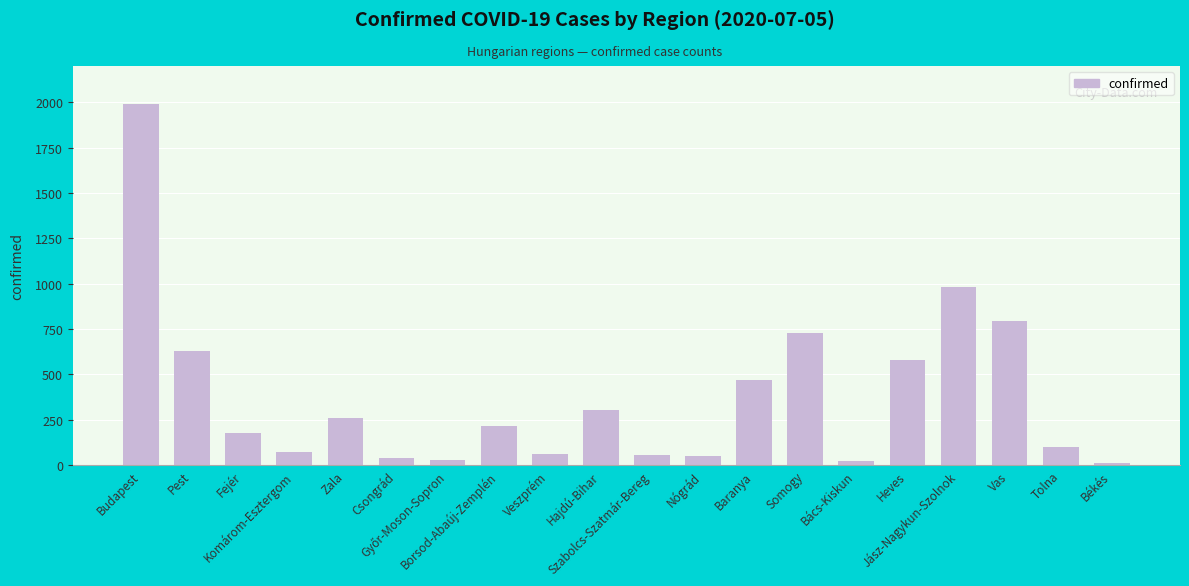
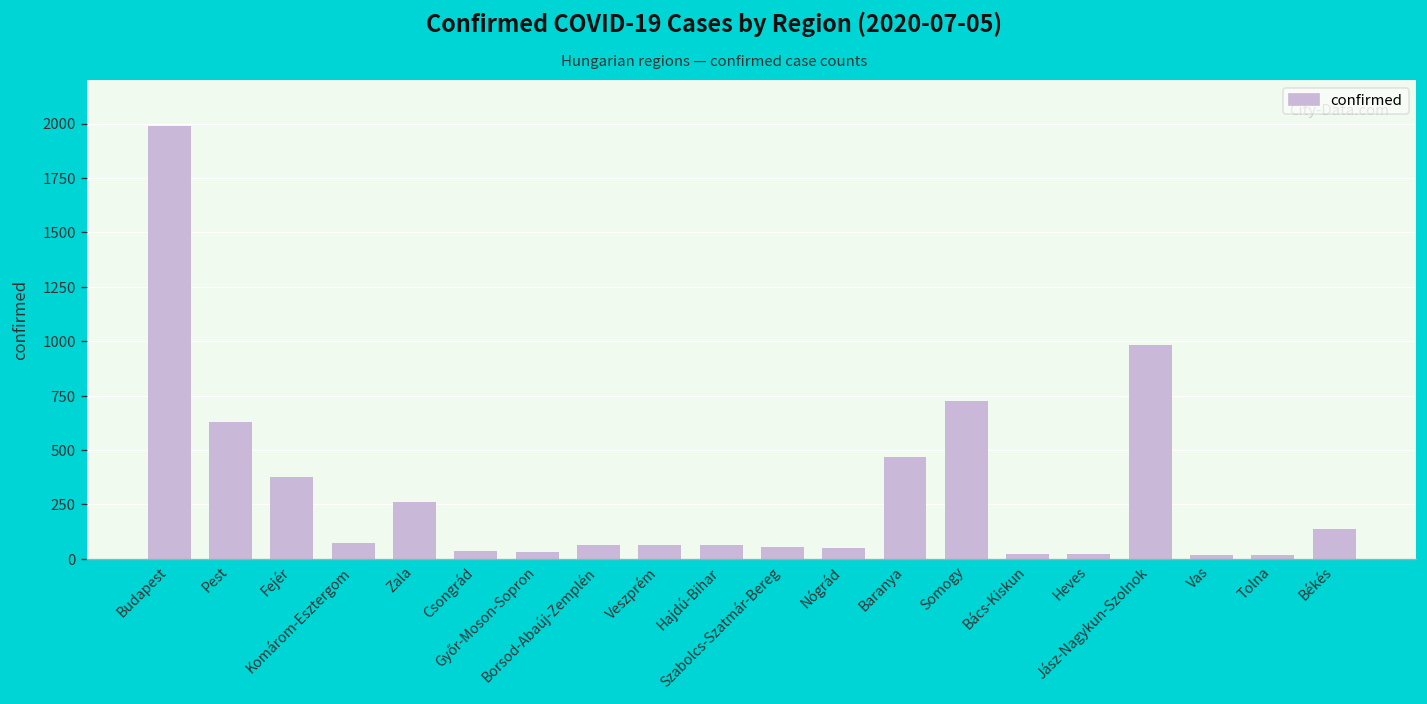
  {
    "Budapest": 1990,
    "Pest": 630,
-   "Fejér": 180,
+   "Fejér": 380,
    "Komárom-Esztergom": 70,
    "Zala": 260,
    "Csongrád": 40,
    "Győr-Moson-Sopron": 30,
-   "Borsod-Abaúj-Zemplén": 220,
+   "Borsod-Abaúj-Zemplén": 70,
    "Veszprém": 60,
-   "Hajdú-Bihar": 300,
+   "Hajdú-Bihar": 60,
    "Szabolcs-Szatmár-Bereg": 50,
    "Nógrád": 50,
    "Baranya": 470,
    "Somogy": 730,
    "Bács-Kiskun": 20,
-   "Heves": 580,
+   "Heves": 20,
    "Jász-Nagykun-Szolnok": 980,
-   "Vas": 790,
-   "Tolna": 100,
-   "Békés": 10
+   "Vas": 20,
+   "Tolna": 20,
+   "Békés": 140
  }
